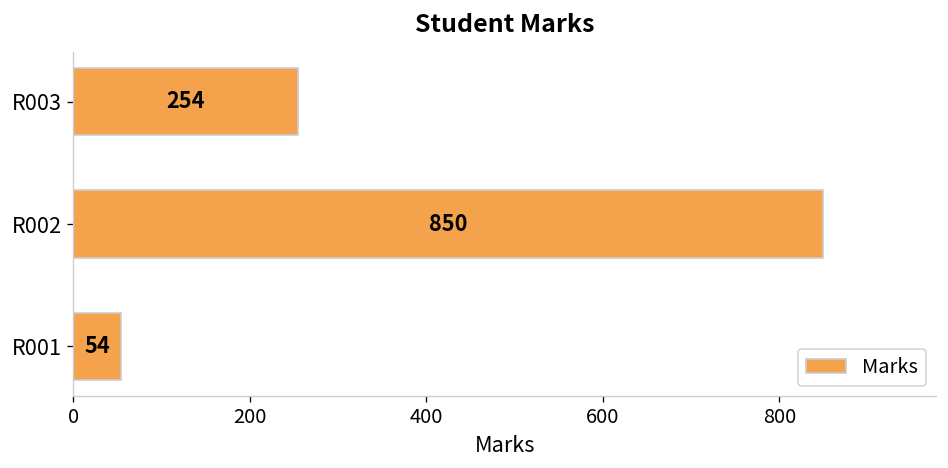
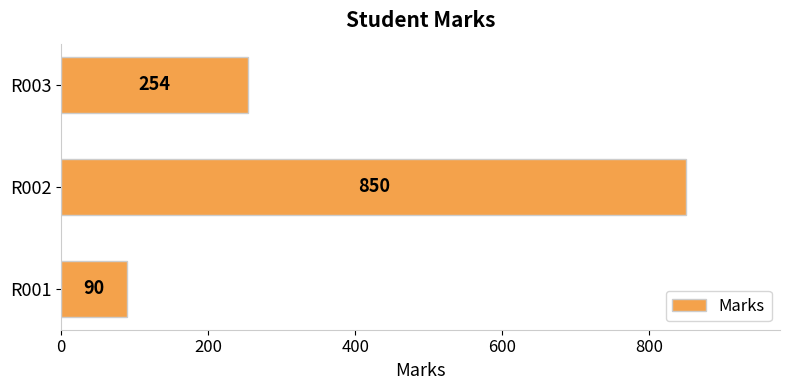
  {
    "R003": 254,
    "R002": 850,
-   "R001": 54
+   "R001": 90
  }
